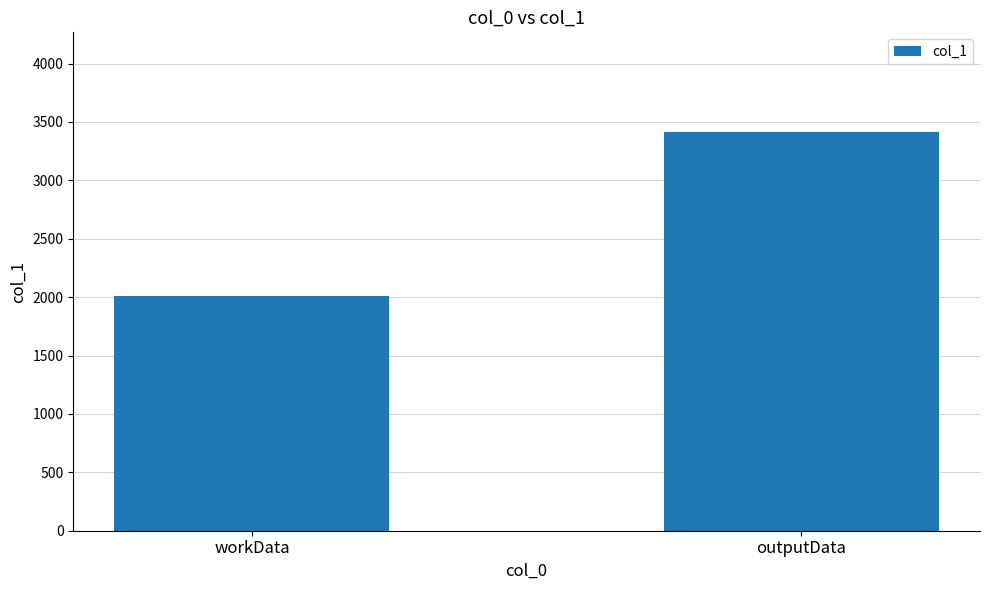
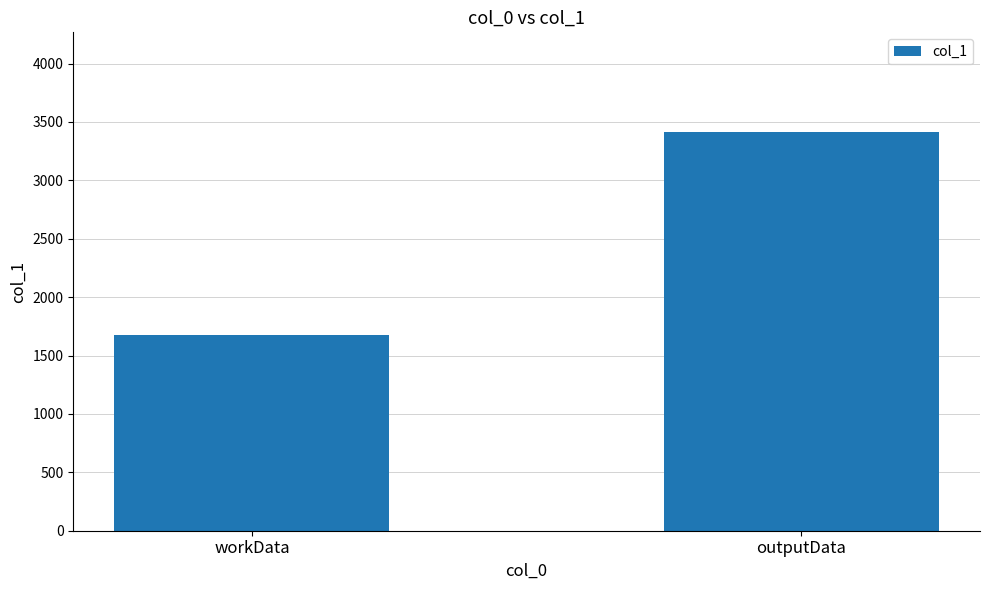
  {
-   "workData": 2010,
+   "workData": 1680,
    "outputData": 3410
  }
